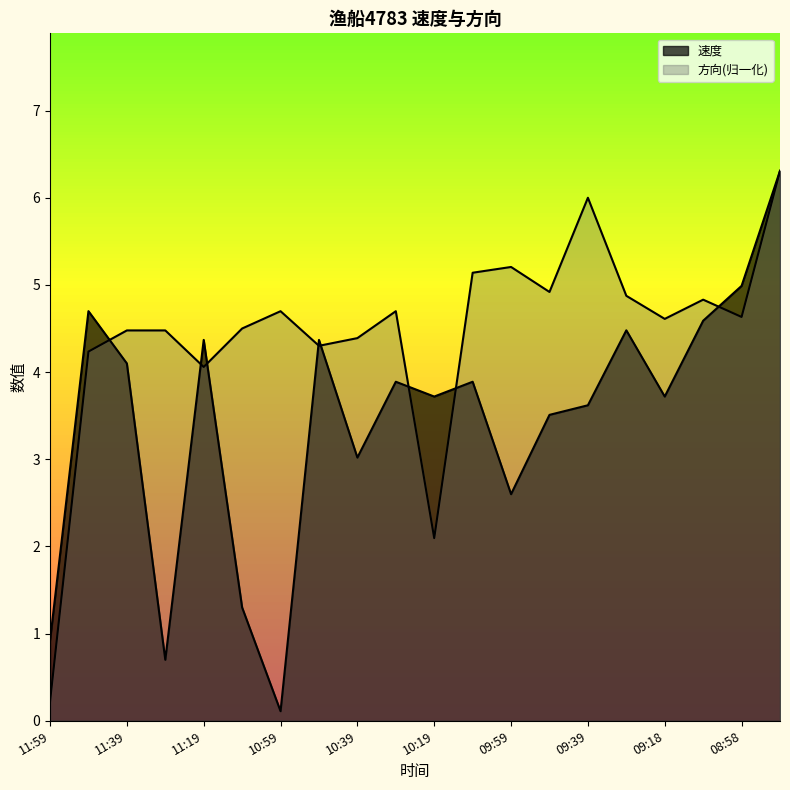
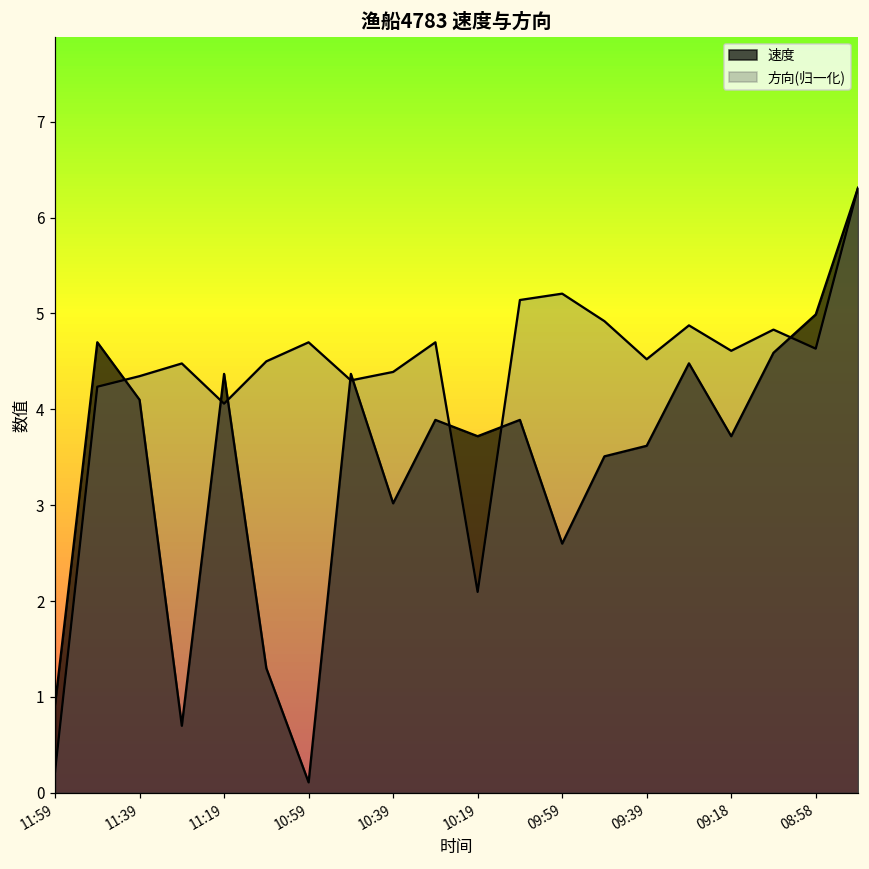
  {
    "速度": {
      "11:59": 0.9,
      "11:39": 4.1,
      "11:19": 4.4,
      "10:59": 0.1,
      "10:39": 3.0,
      "10:19": 3.7,
      "09:59": 2.6,
      "09:39": 3.6,
      "09:18": 3.7,
      "08:58": 5.0
    },
    "方向(归一化)": {
      "11:59": 0.2,
-     "11:39": 4.5,
+     "11:39": 4.3,
      "11:19": 4.1,
      "10:59": 4.7,
      "10:39": 4.4,
      "10:19": 2.1,
      "09:59": 5.2,
-     "09:39": 6.0,
+     "09:39": 4.5,
      "09:18": 4.6,
      "08:58": 4.6
    }
  }
